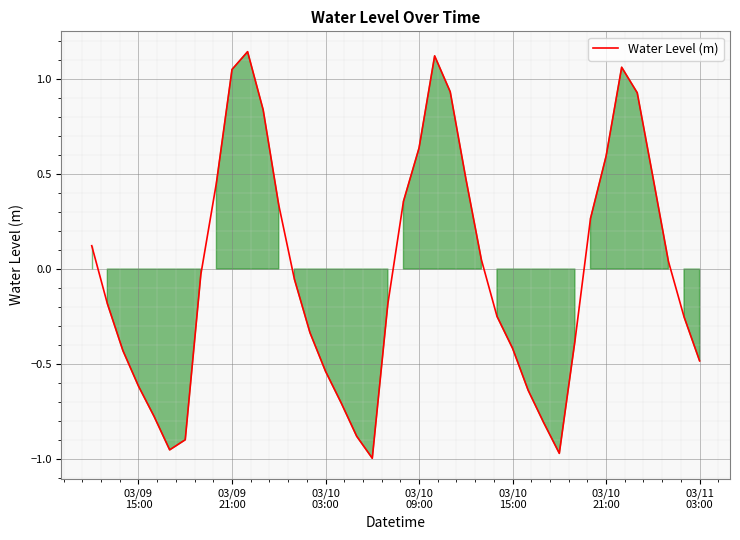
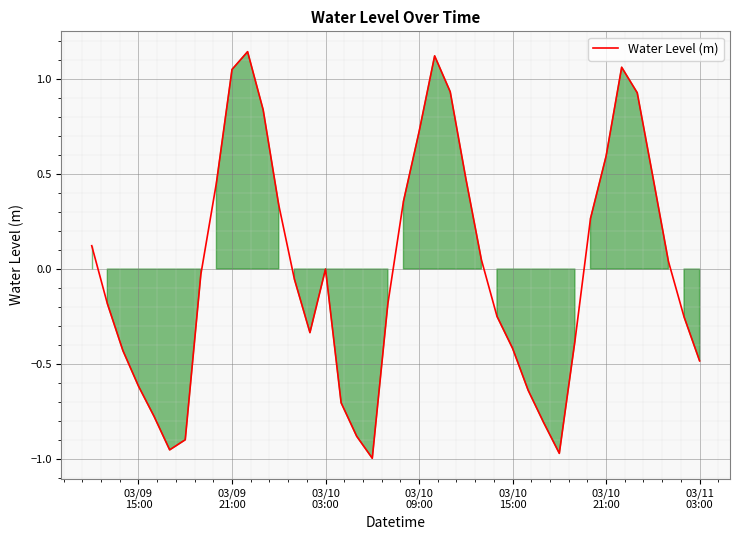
  {
    "03/09 15:00": -0.62,
    "03/09 21:00": 1.05,
-   "03/10 03:00": -0.54,
-   "03/10 09:00": 0.64,
+   "03/10 03:00": 0.00,
+   "03/10 09:00": 0.72,
    "03/10 15:00": -0.42,
    "03/10 21:00": 0.60,
    "03/11 03:00": -0.48
  }
